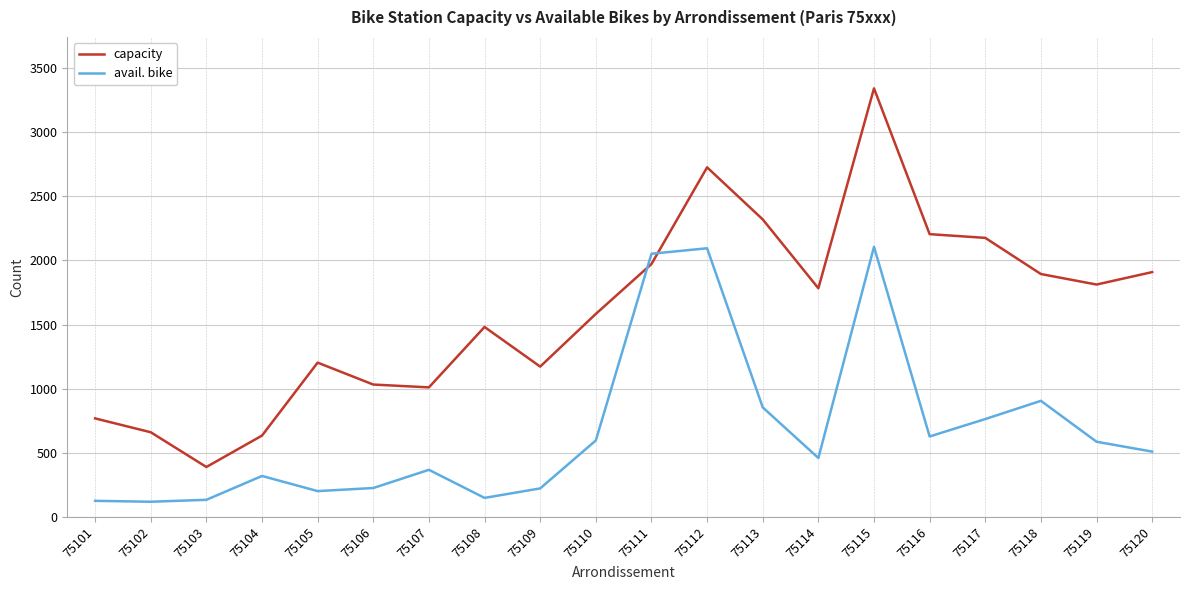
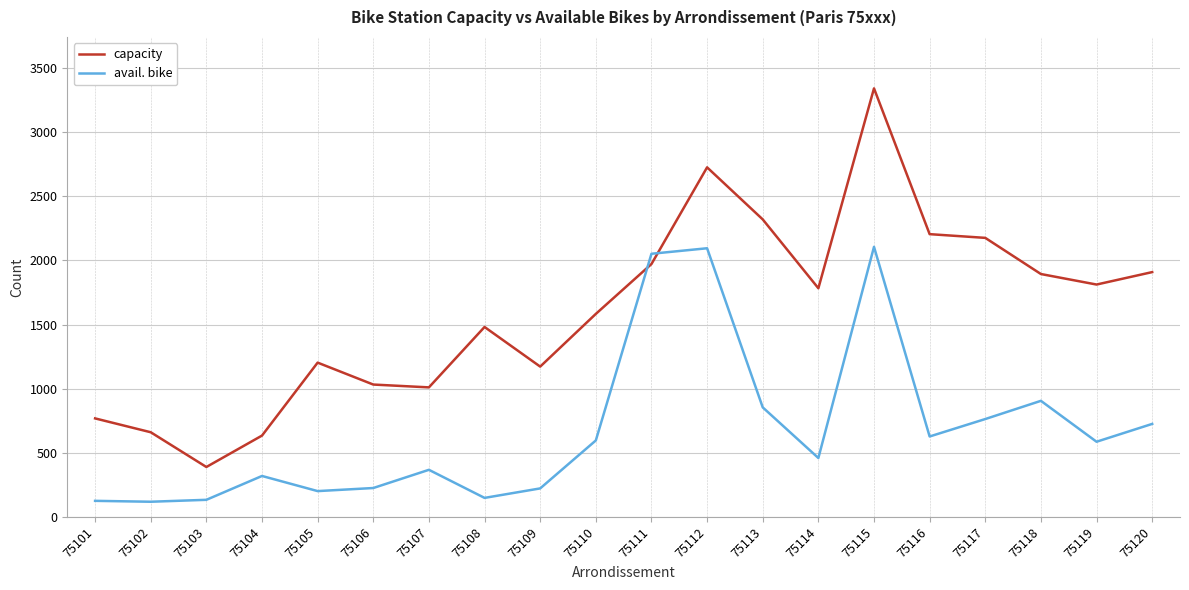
  {
    "capacity": {
      "75101": 770,
      "75102": 660,
      "75103": 390,
      "75104": 630,
      "75105": 1200,
      "75106": 1030,
      "75107": 1010,
      "75108": 1480,
      "75109": 1170,
      "75110": 1580,
      "75111": 1970,
      "75112": 2730,
      "75113": 2320,
      "75114": 1780,
      "75115": 3340,
      "75116": 2210,
      "75117": 2180,
      "75118": 1890,
      "75119": 1810,
      "75120": 1910
    },
    "avail. bike": {
      "75101": 130,
      "75102": 120,
      "75103": 130,
      "75104": 320,
      "75105": 200,
      "75106": 230,
      "75107": 370,
      "75108": 150,
      "75109": 220,
      "75110": 600,
      "75111": 2050,
      "75112": 2100,
      "75113": 850,
      "75114": 460,
      "75115": 2110,
      "75116": 630,
      "75117": 760,
      "75118": 910,
      "75119": 590,
-     "75120": 510
+     "75120": 730
    }
  }
